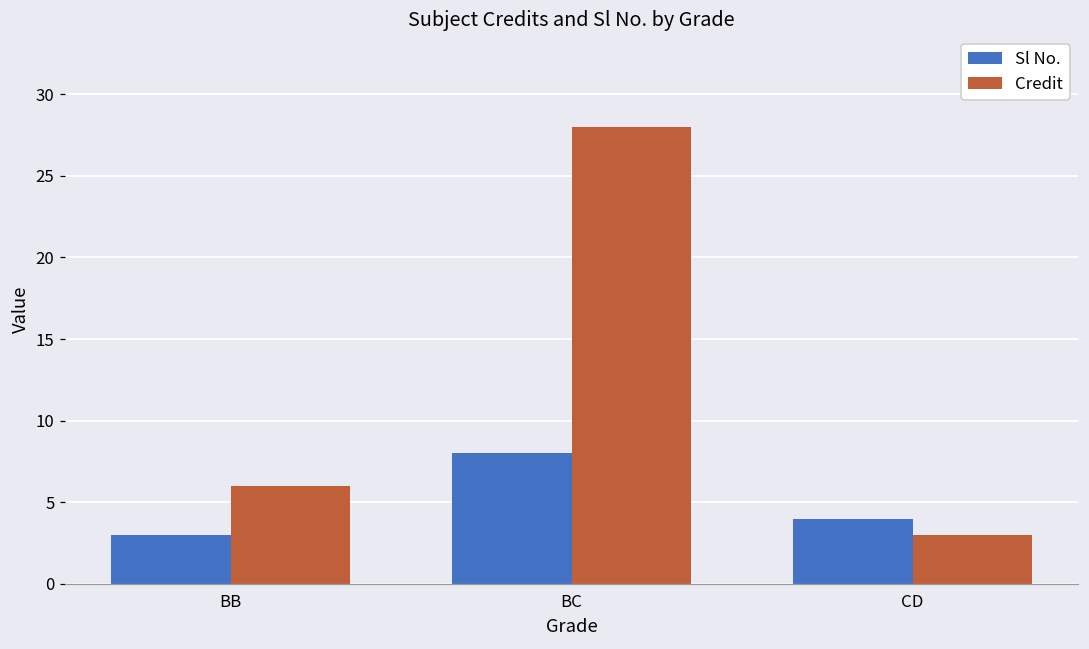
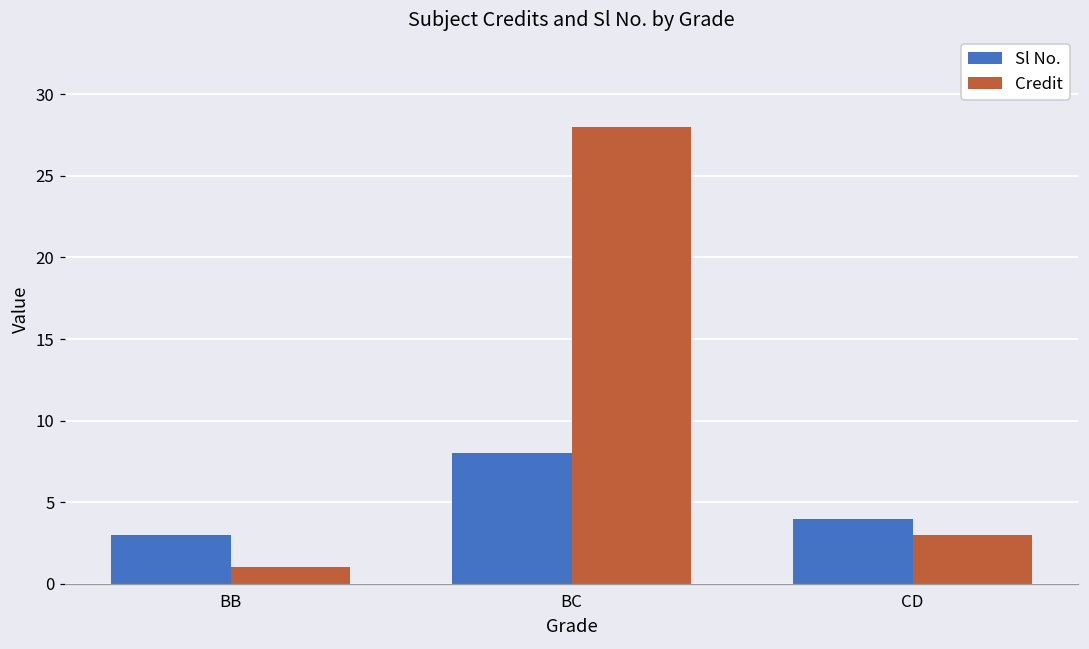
  {
    "Sl No.": {
      "BB": 3,
      "BC": 8,
      "CD": 4
    },
    "Credit": {
-     "BB": 6,
+     "BB": 1,
      "BC": 28,
      "CD": 3
    }
  }
